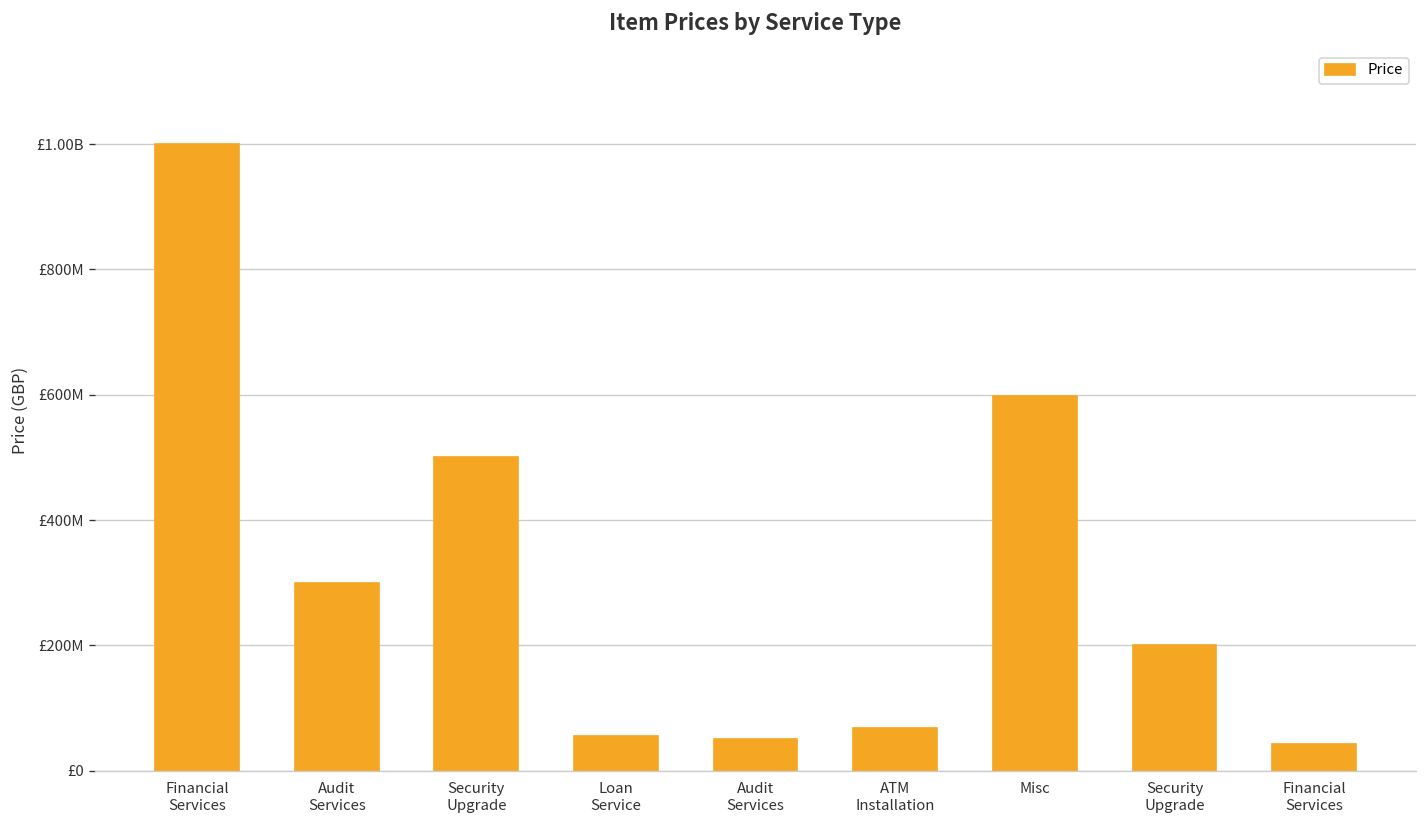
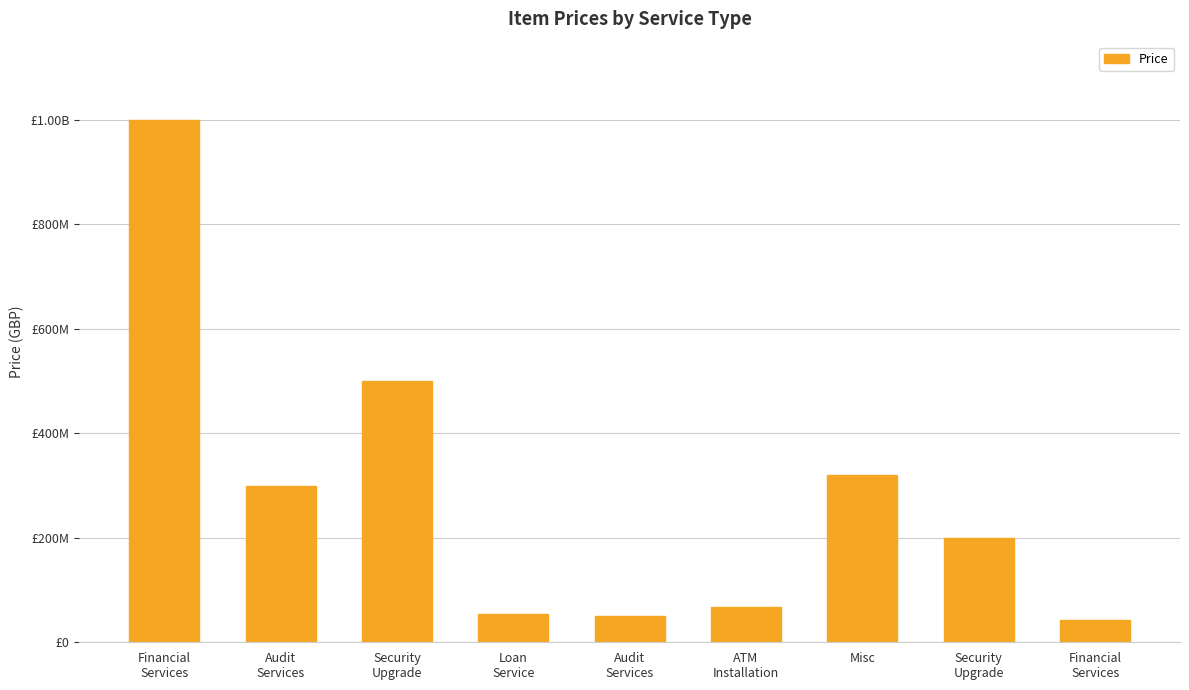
  {
    "Loan Service": "£60000000",
    "ATM Installation": "£70000000",
-   "Misc": "£600000000"
+   "Misc": "£320000000"
  }
